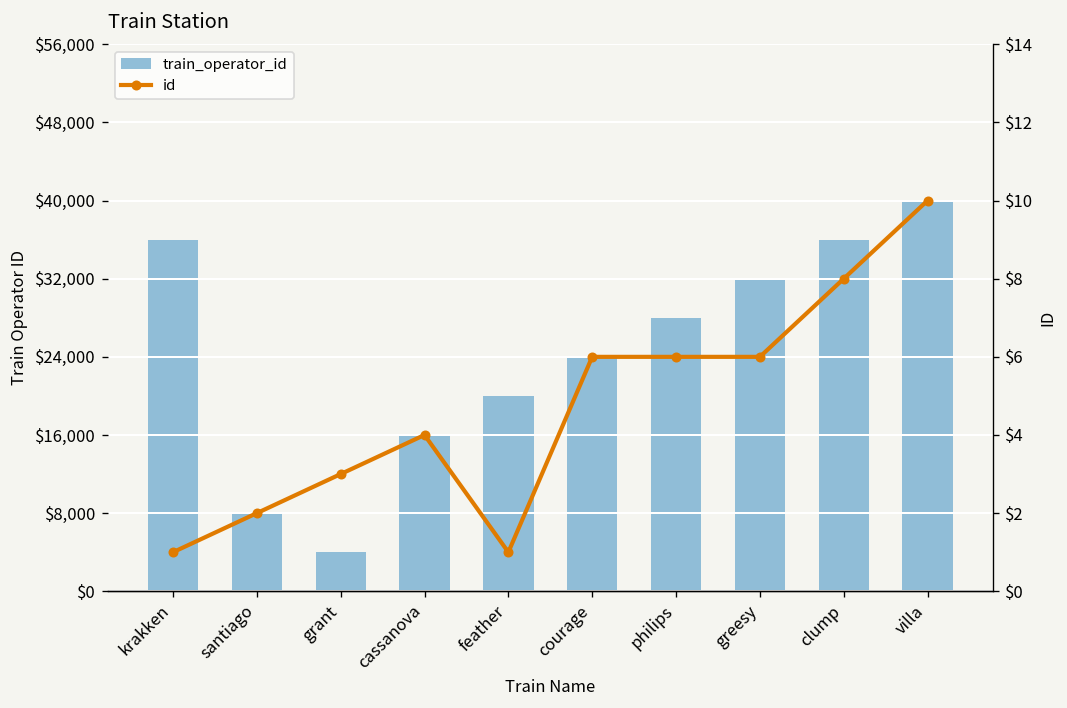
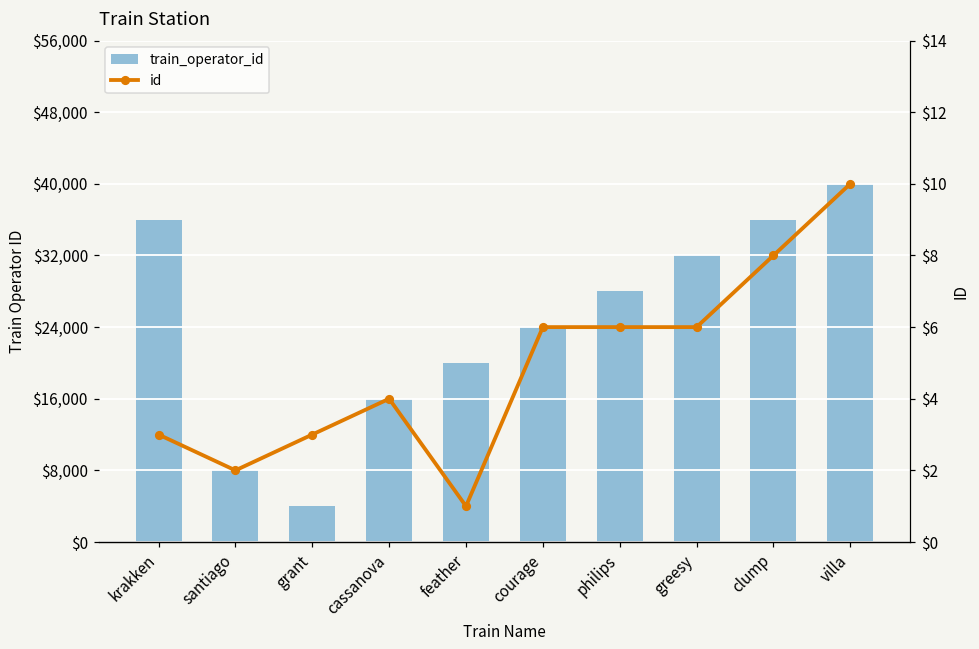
  {
    "train_operator_id": {
      "krakken": "$36,000",
      "santiago": "$8,000",
      "grant": "$4,000",
      "cassanova": "$16,000",
      "feather": "$20,000",
      "courage": "$24,000",
      "philips": "$28,000",
      "greesy": "$32,000",
      "clump": "$36,000",
      "villa": "$40,000"
    },
    "id": {
-     "krakken": "$1",
+     "krakken": "$3",
      "santiago": "$2",
      "grant": "$3",
      "cassanova": "$4",
      "feather": "$1",
      "courage": "$6",
      "philips": "$6",
      "greesy": "$6",
      "clump": "$8",
      "villa": "$10"
    }
  }
